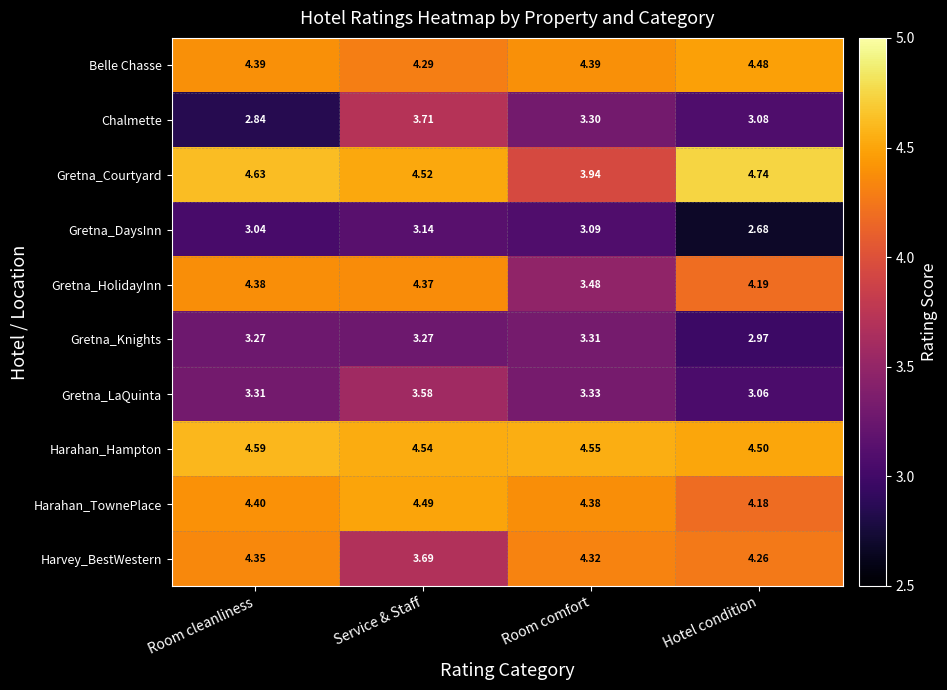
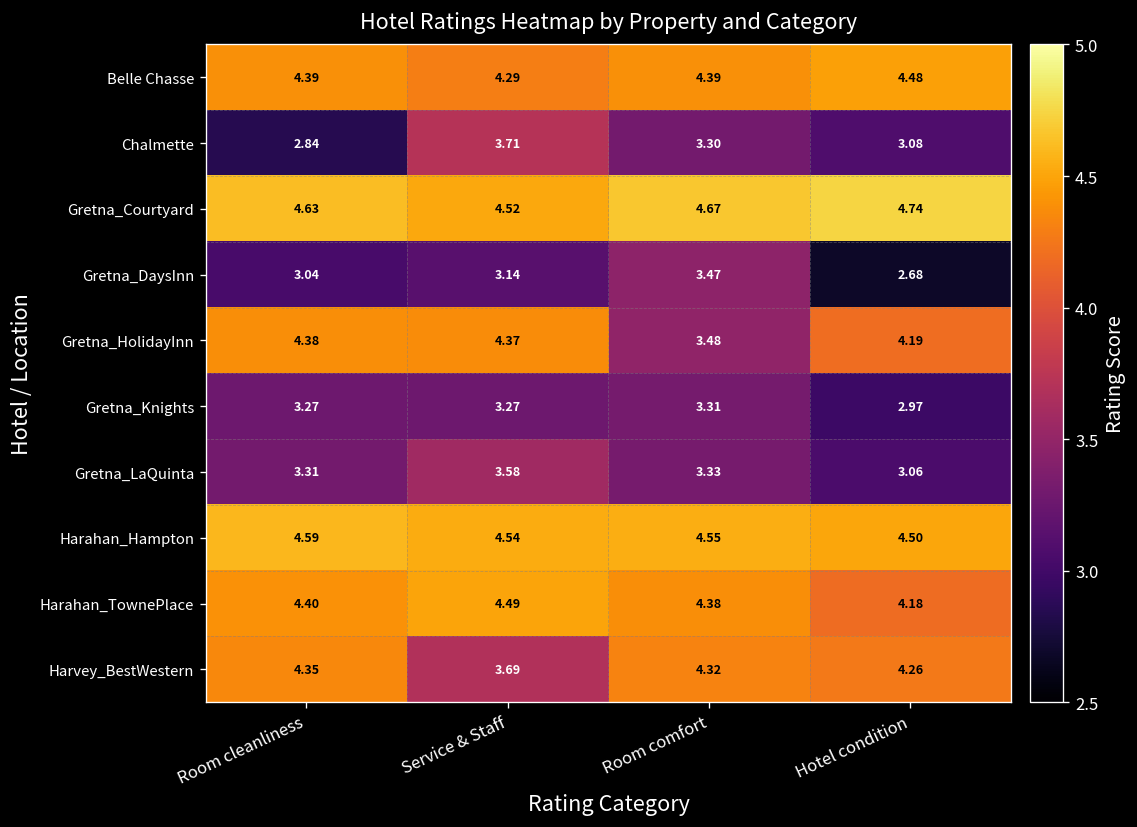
  {
    "Belle Chasse": {
      "Room cleanliness": 4.39,
      "Service & Staff": 4.29,
      "Room comfort": 4.39,
      "Hotel condition": 4.48
    },
    "Chalmette": {
      "Room cleanliness": 2.84,
      "Service & Staff": 3.71,
      "Room comfort": 3.30,
      "Hotel condition": 3.08
    },
    "Gretna_Courtyard": {
      "Room cleanliness": 4.63,
      "Service & Staff": 4.52,
-     "Room comfort": 3.94,
+     "Room comfort": 4.67,
      "Hotel condition": 4.74
    },
    "Gretna_DaysInn": {
      "Room cleanliness": 3.04,
      "Service & Staff": 3.14,
-     "Room comfort": 3.09,
+     "Room comfort": 3.47,
      "Hotel condition": 2.68
    },
    "Gretna_HolidayInn": {
      "Room cleanliness": 4.38,
      "Service & Staff": 4.37,
      "Room comfort": 3.48,
      "Hotel condition": 4.19
    },
    "Gretna_Knights": {
      "Room cleanliness": 3.27,
      "Service & Staff": 3.27,
      "Room comfort": 3.31,
      "Hotel condition": 2.97
    },
    "Gretna_LaQuinta": {
      "Room cleanliness": 3.31,
      "Service & Staff": 3.58,
      "Room comfort": 3.33,
      "Hotel condition": 3.06
    },
    "Harahan_Hampton": {
      "Room cleanliness": 4.59,
      "Service & Staff": 4.54,
      "Room comfort": 4.55,
      "Hotel condition": 4.50
    },
    "Harahan_TownePlace": {
      "Room cleanliness": 4.40,
      "Service & Staff": 4.49,
      "Room comfort": 4.38,
      "Hotel condition": 4.18
    },
    "Harvey_BestWestern": {
      "Room cleanliness": 4.35,
      "Service & Staff": 3.69,
      "Room comfort": 4.32,
      "Hotel condition": 4.26
    }
  }
